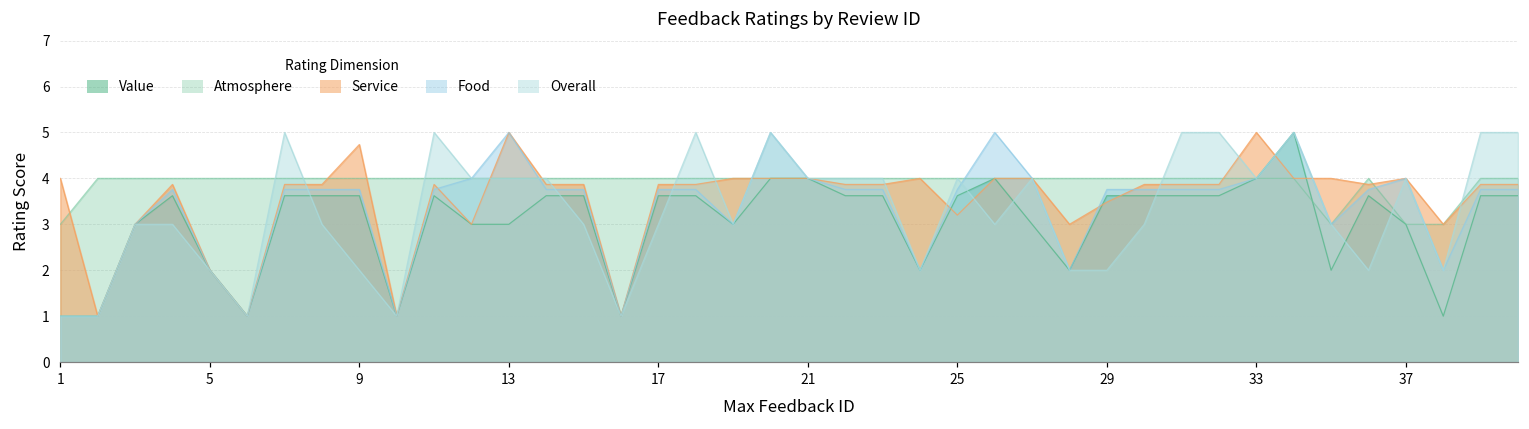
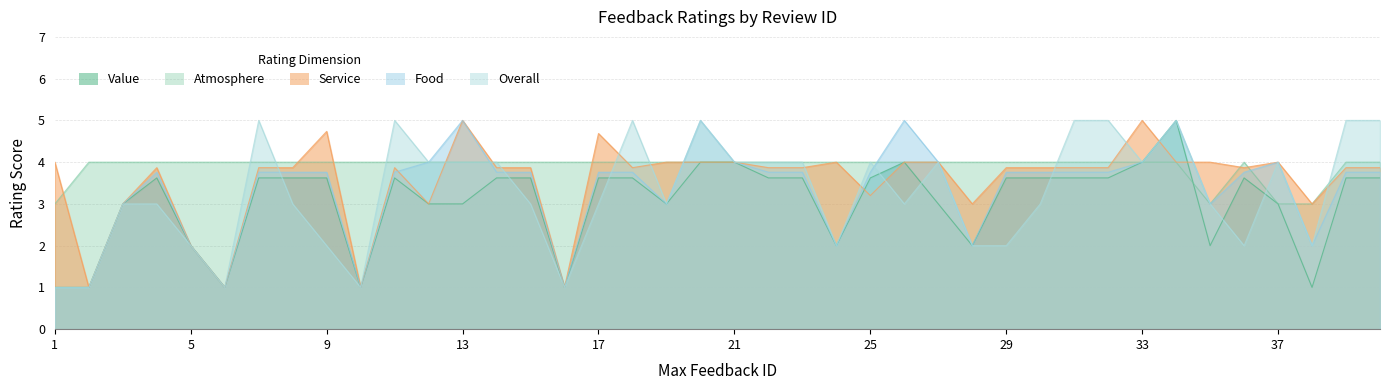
  {
    "Service": {
      "1": 4.0,
      "9": 4.7,
-     "17": 3.9,
+     "17": 4.7,
      "25": 3.2,
-     "29": 3.5,
+     "29": 3.9,
      "33": 5.0
    }
  }
